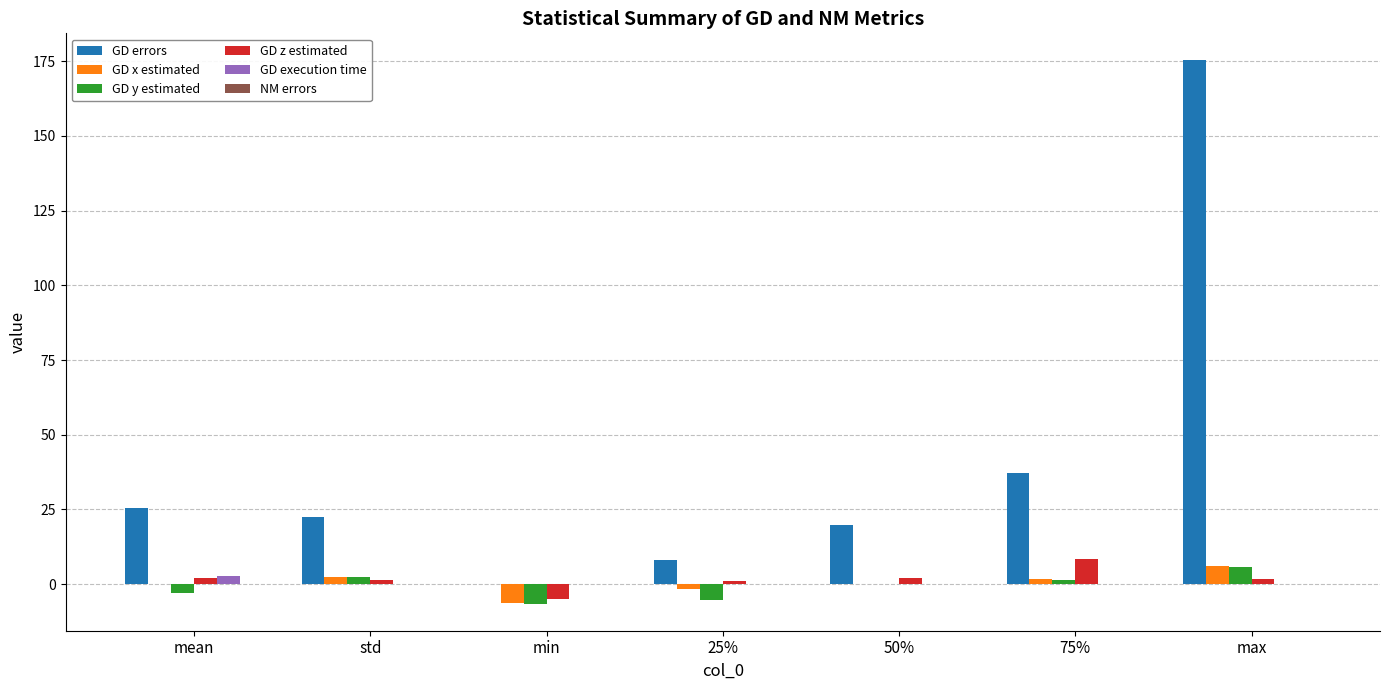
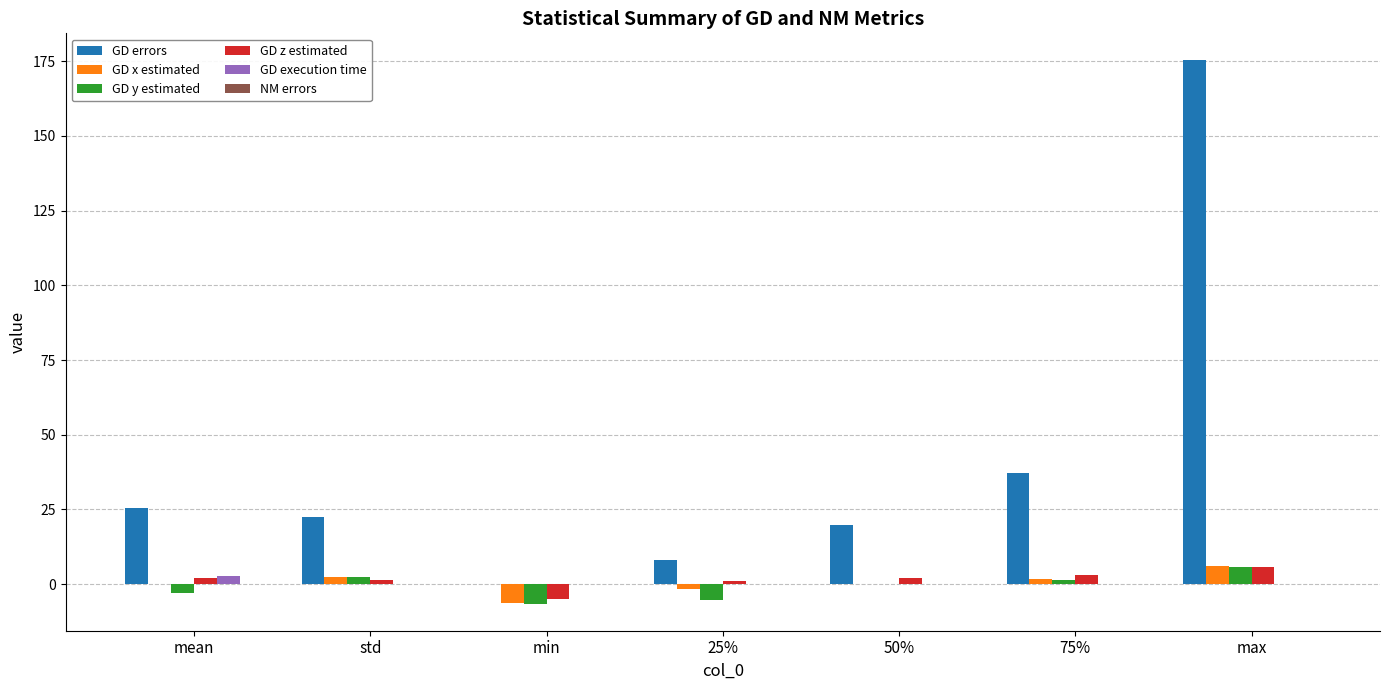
  {
    "GD errors": {
      "mean": 26,
      "std": 22,
      "25%": 8,
      "50%": 20,
      "75%": 37,
      "max": 175
    },
    "GD x estimated": {
      "std": 2,
      "min": -6,
      "25%": -2,
      "75%": 2,
      "max": 6
    },
    "GD y estimated": {
      "mean": -3,
      "std": 2,
      "min": -6,
      "25%": -5,
      "75%": 2,
      "max": 6
    },
    "GD z estimated": {
      "mean": 2,
      "std": 1,
      "min": -5,
      "25%": 1,
      "50%": 2,
-     "75%": 8,
-     "max": 2
+     "75%": 3,
+     "max": 6
    },
    "GD execution time": {
      "mean": 3
    }
  }
